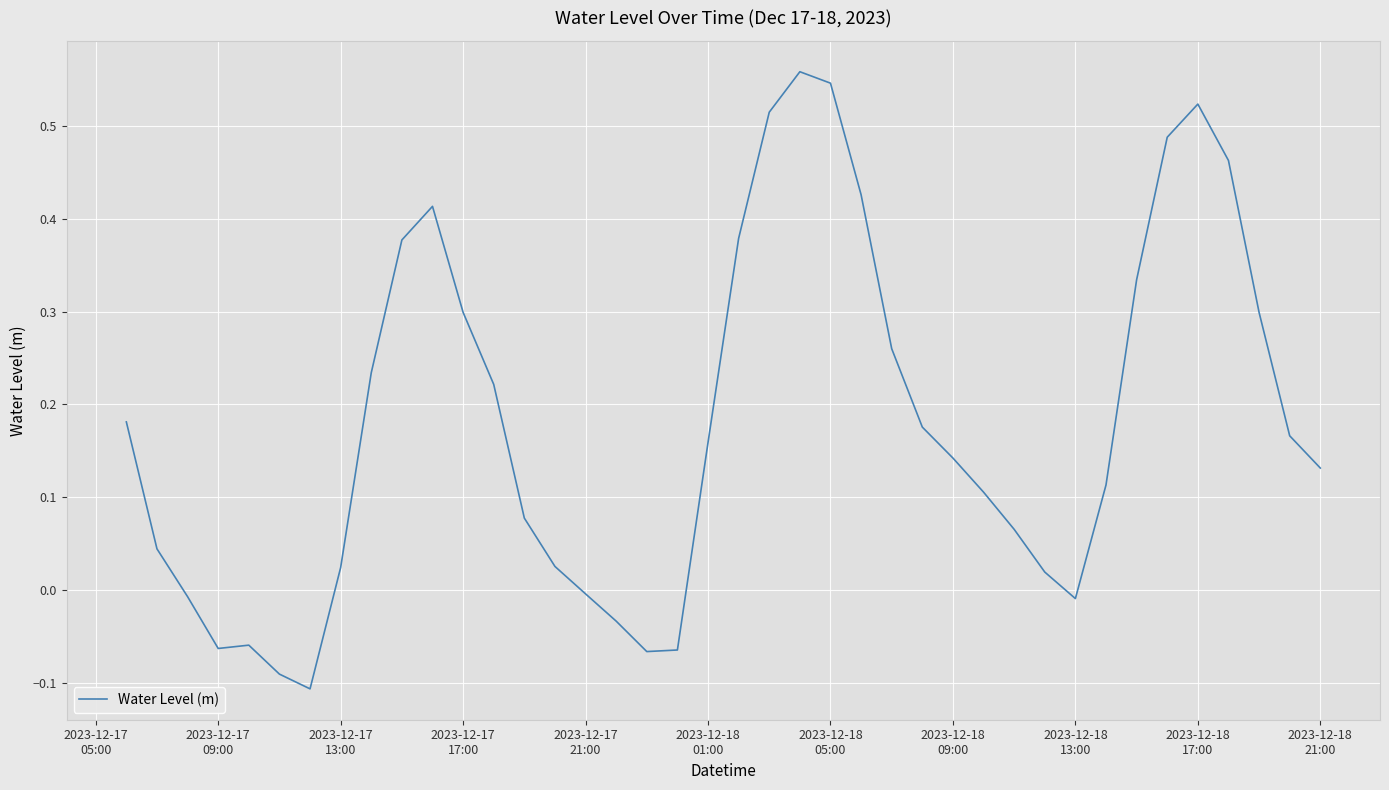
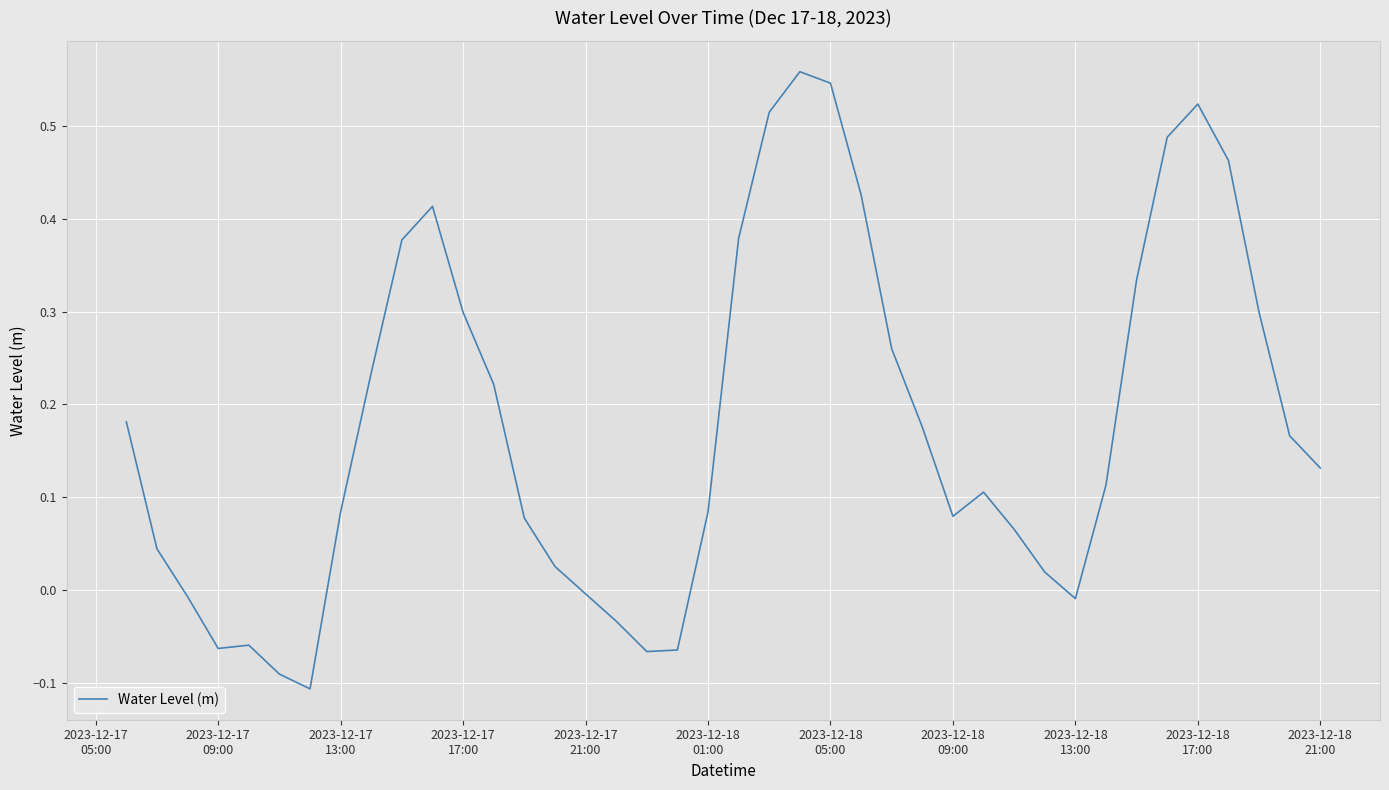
  {
    "2023-12-17 09:00": -0.06,
-   "2023-12-17 13:00": 0.02,
+   "2023-12-17 13:00": 0.08,
    "2023-12-17 17:00": 0.30,
    "2023-12-17 21:00": 0.00,
-   "2023-12-18 01:00": 0.16,
+   "2023-12-18 01:00": 0.08,
    "2023-12-18 05:00": 0.55,
-   "2023-12-18 09:00": 0.14,
+   "2023-12-18 09:00": 0.08,
    "2023-12-18 13:00": -0.01,
    "2023-12-18 17:00": 0.52,
    "2023-12-18 21:00": 0.13
  }
